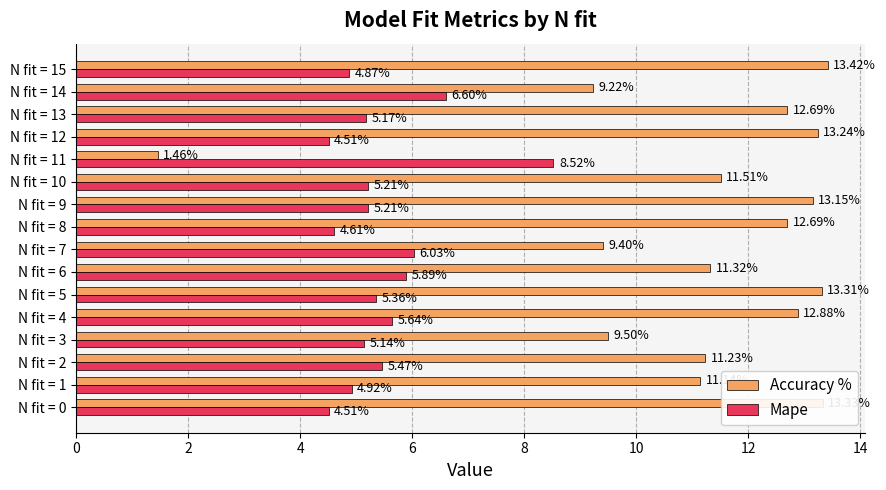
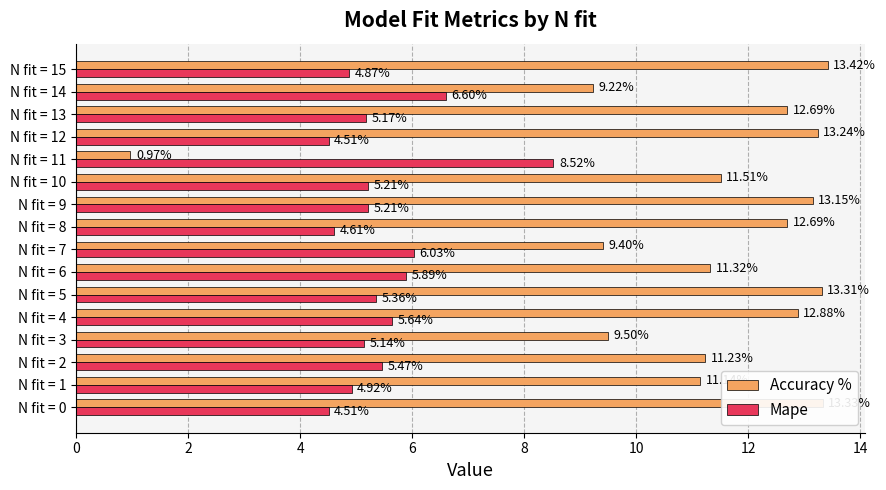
  {
    "Accuracy %": {
      "N fit = 15": "13.42%",
      "N fit = 14": "9.22%",
      "N fit = 13": "12.69%",
      "N fit = 12": "13.24%",
-     "N fit = 11": "1.46%",
+     "N fit = 11": "0.97%",
      "N fit = 10": "11.51%",
      "N fit = 9": "13.15%",
      "N fit = 8": "12.69%",
      "N fit = 7": "9.40%",
      "N fit = 6": "11.32%",
      "N fit = 5": "13.31%",
      "N fit = 4": "12.88%",
      "N fit = 3": "9.50%",
      "N fit = 2": "11.23%"
    },
    "Mape": {
      "N fit = 15": "4.87%",
      "N fit = 14": "6.60%",
      "N fit = 13": "5.17%",
      "N fit = 12": "4.51%",
      "N fit = 11": "8.52%",
      "N fit = 10": "5.21%",
      "N fit = 9": "5.21%",
      "N fit = 8": "4.61%",
      "N fit = 7": "6.03%",
      "N fit = 6": "5.89%",
      "N fit = 5": "5.36%",
      "N fit = 4": "5.64%",
      "N fit = 3": "5.14%",
      "N fit = 2": "5.47%",
      "N fit = 1": "4.92%",
      "N fit = 0": "4.51%"
    }
  }
